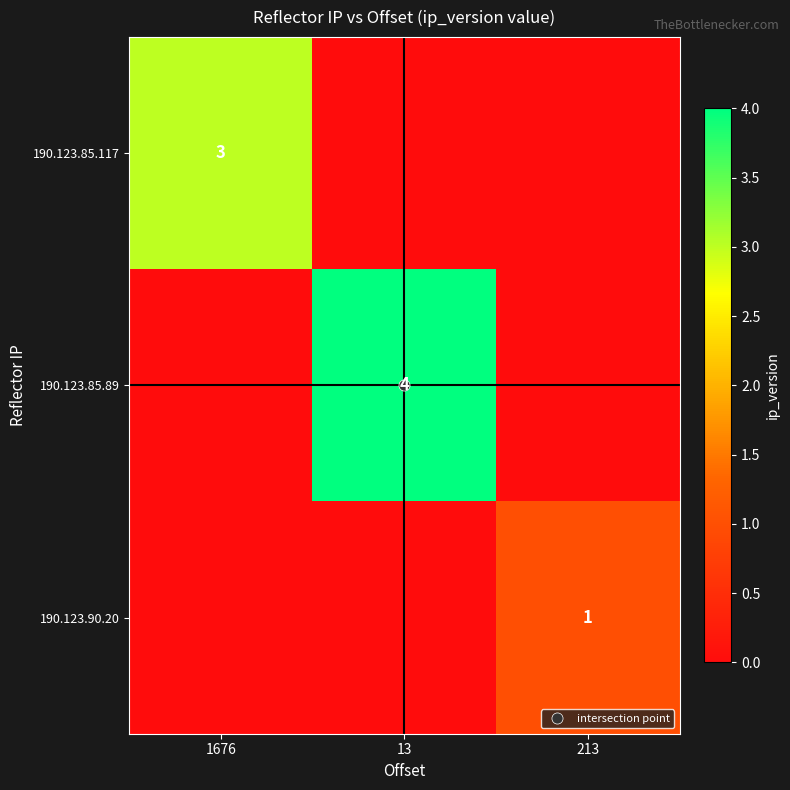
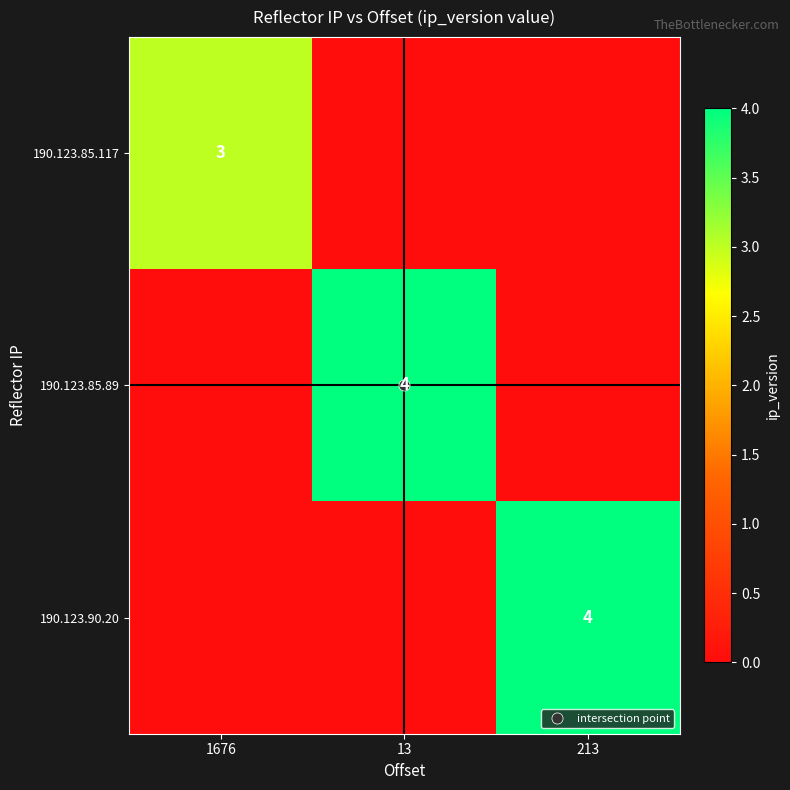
  {
    "190.123.85.117": {
      "1676": 3
    },
    "190.123.90.20": {
-     "213": 1
+     "213": 4
    }
  }
